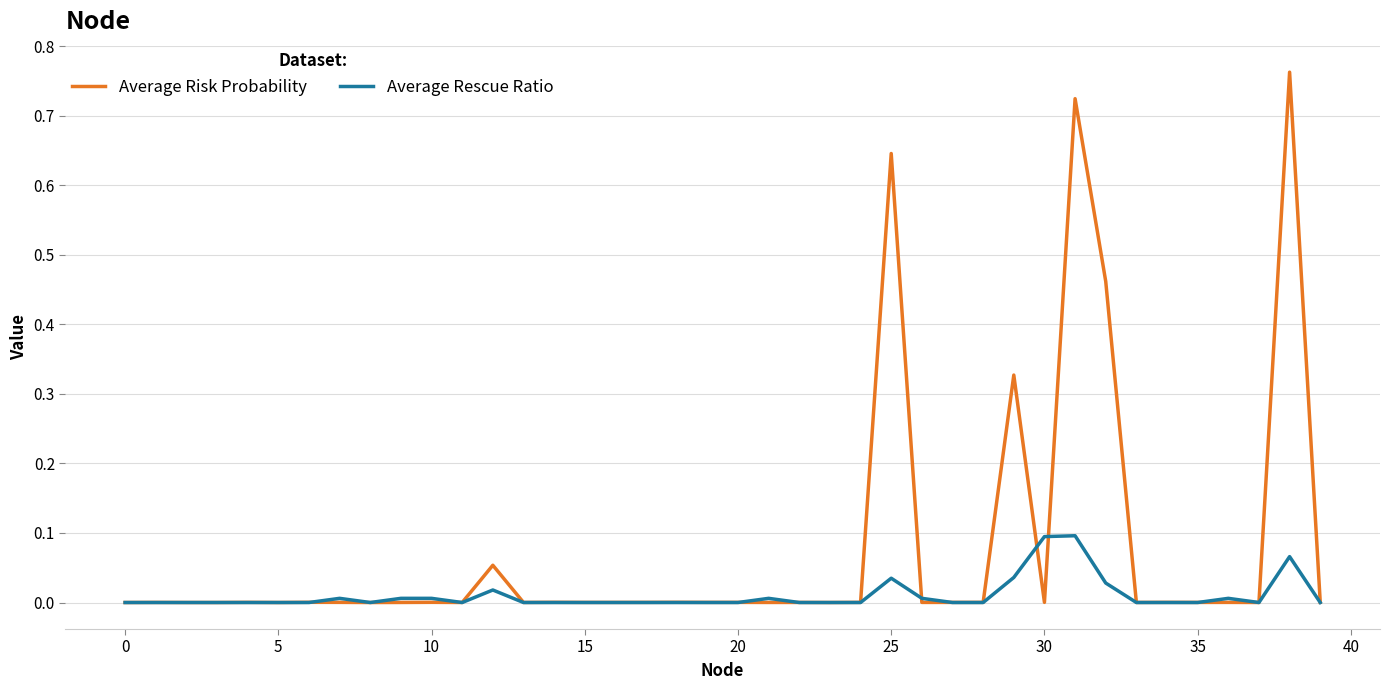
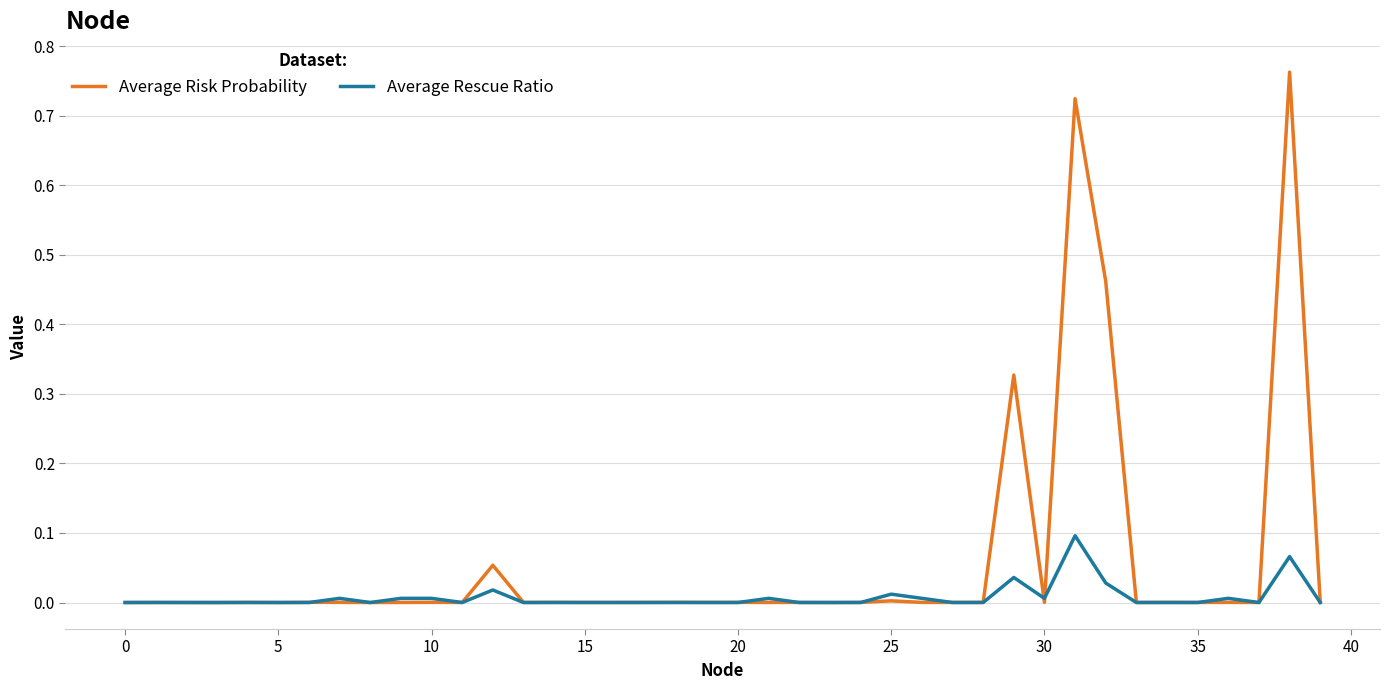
  {
    "Average Risk Probability": {
      "10": 0.00,
-     "25": 0.65,
+     "25": 0.00,
      "30": 0.00
    },
    "Average Rescue Ratio": {
      "10": 0.01,
-     "25": 0.03,
-     "30": 0.09
+     "25": 0.01,
+     "30": 0.01
    }
  }
